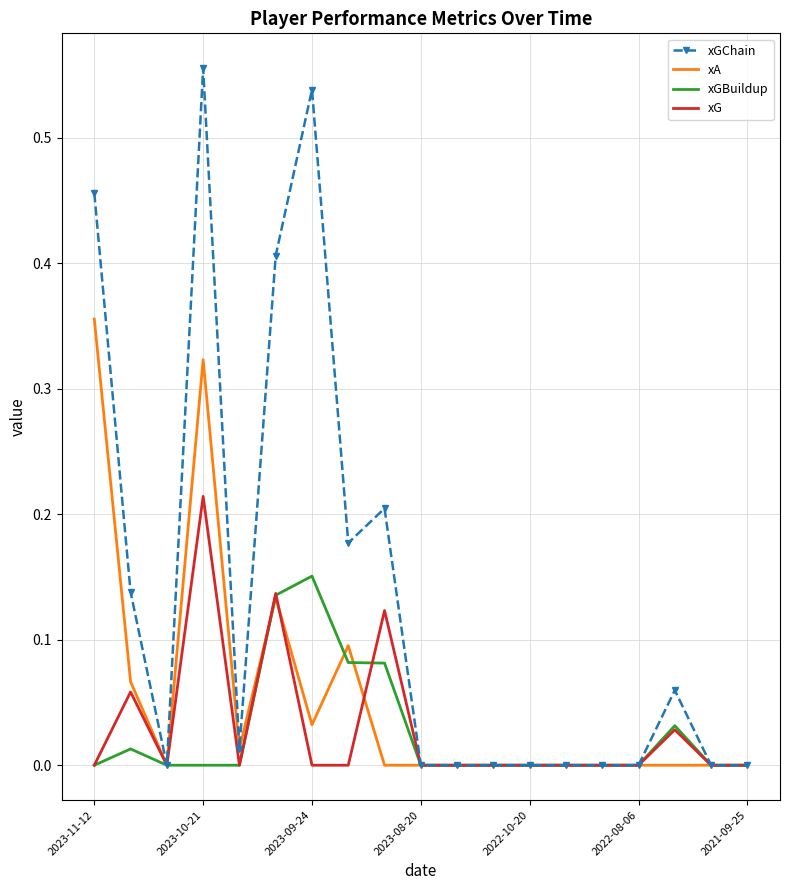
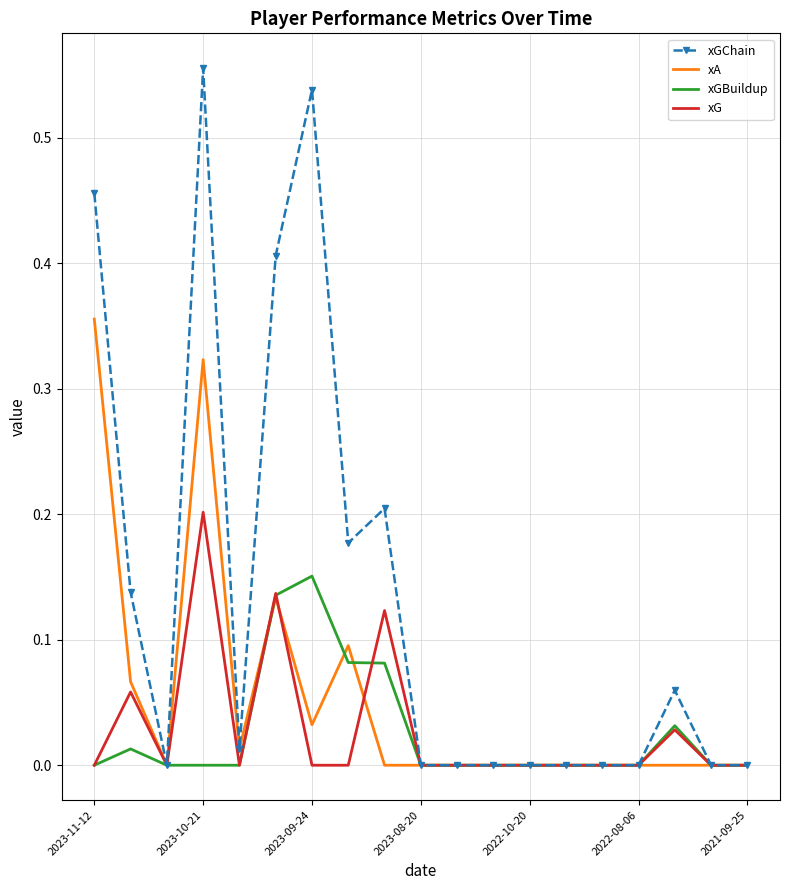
  {
    "xGChain": {
      "2023-11-12": 0.456,
      "2023-10-21": 0.555,
      "2023-09-24": 0.538
    },
    "xA": {
      "2023-11-12": 0.355,
      "2023-10-21": 0.323,
      "2023-09-24": 0.032
    },
    "xGBuildup": {
      "2023-10-21": 0.000,
      "2023-09-24": 0.151
    },
    "xG": {
-     "2023-10-21": 0.214,
+     "2023-10-21": 0.202,
      "2023-09-24": 0.000
    }
  }
